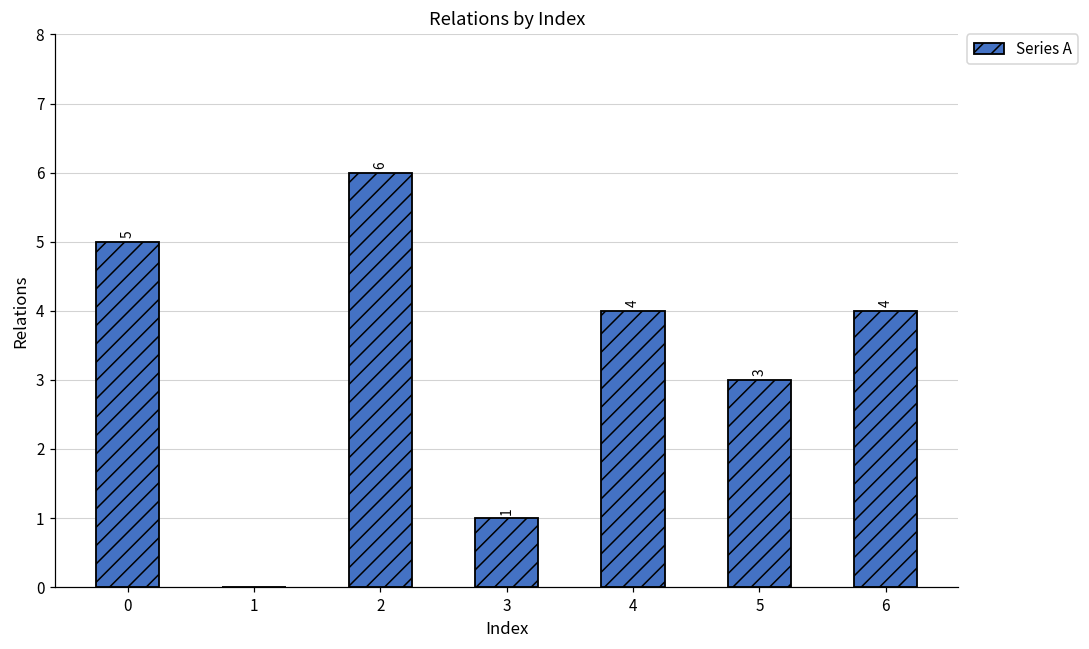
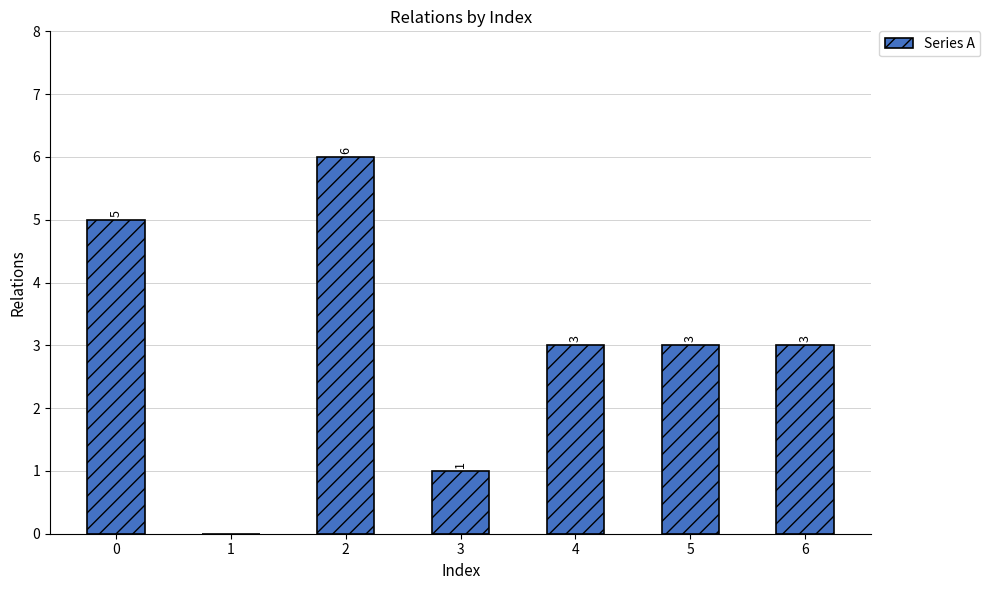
  {
    "0": 5,
    "2": 6,
    "3": 1,
-   "4": 4,
+   "4": 3,
    "5": 3,
-   "6": 4
+   "6": 3
  }
